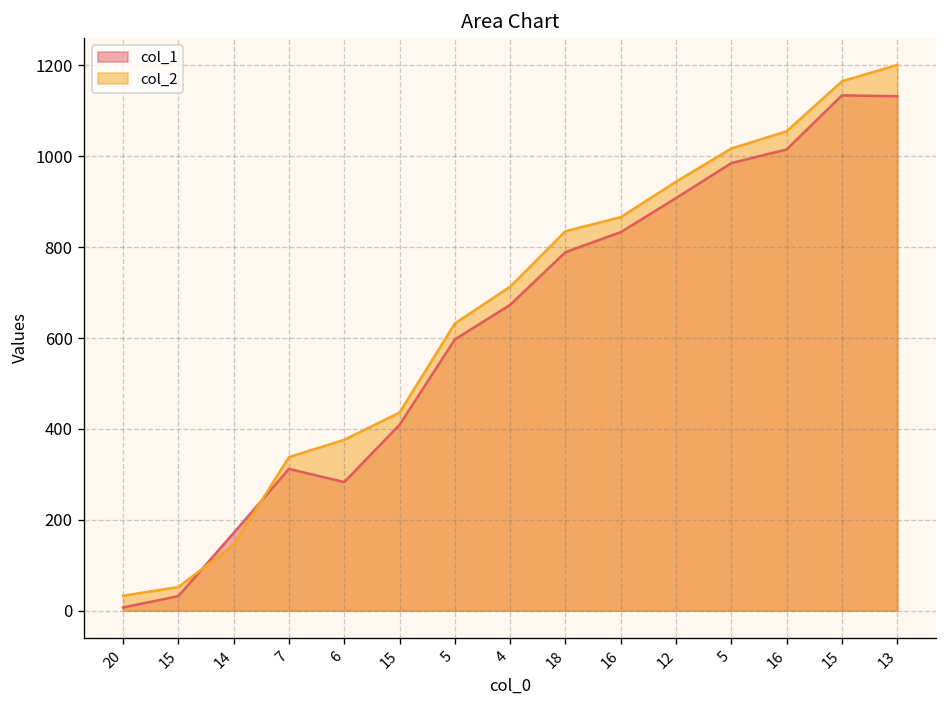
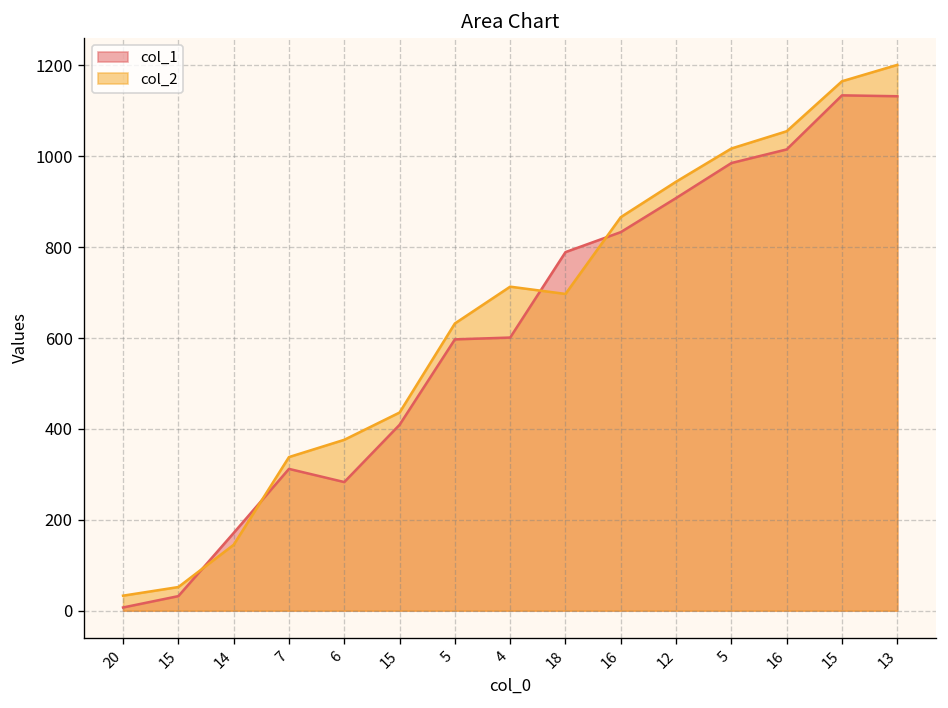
  {
    "col_1": {
      "20": 10,
      "14": 170,
      "7": 310,
      "6": 280,
-     "4": 670,
+     "4": 600,
      "18": 790,
      "12": 910,
      "13": 1130
    },
    "col_2": {
      "20": 30,
      "14": 150,
      "7": 340,
      "6": 380,
      "4": 710,
-     "18": 840,
+     "18": 700,
      "12": 940,
      "13": 1200
    }
  }
